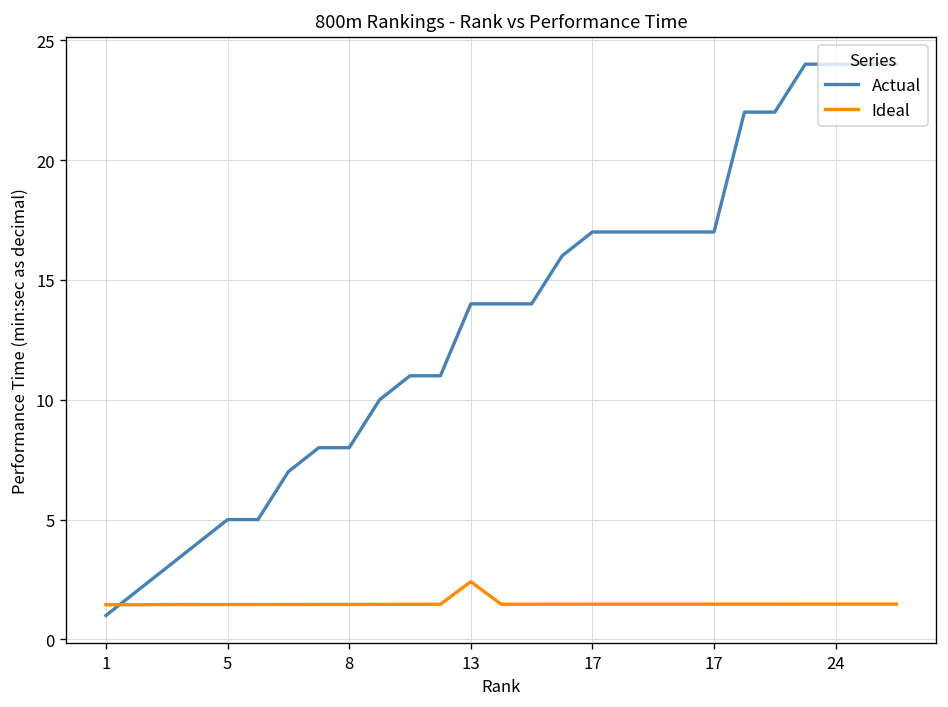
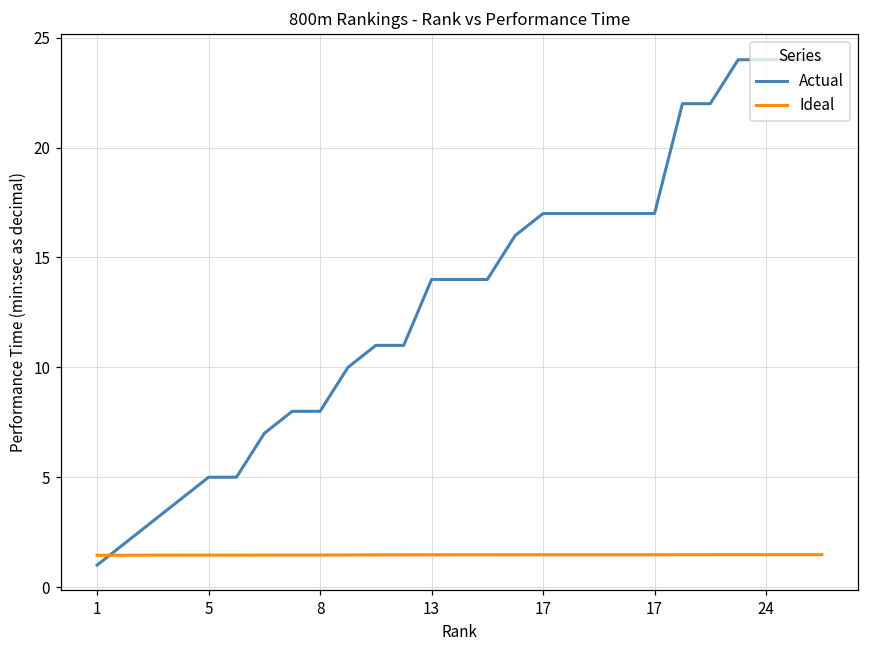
  {
    "Actual": {
      "1": 1.0,
      "13": 14.0
    },
    "Ideal": {
      "1": 1.4,
-     "13": 2.4
+     "13": 1.5
    }
  }
